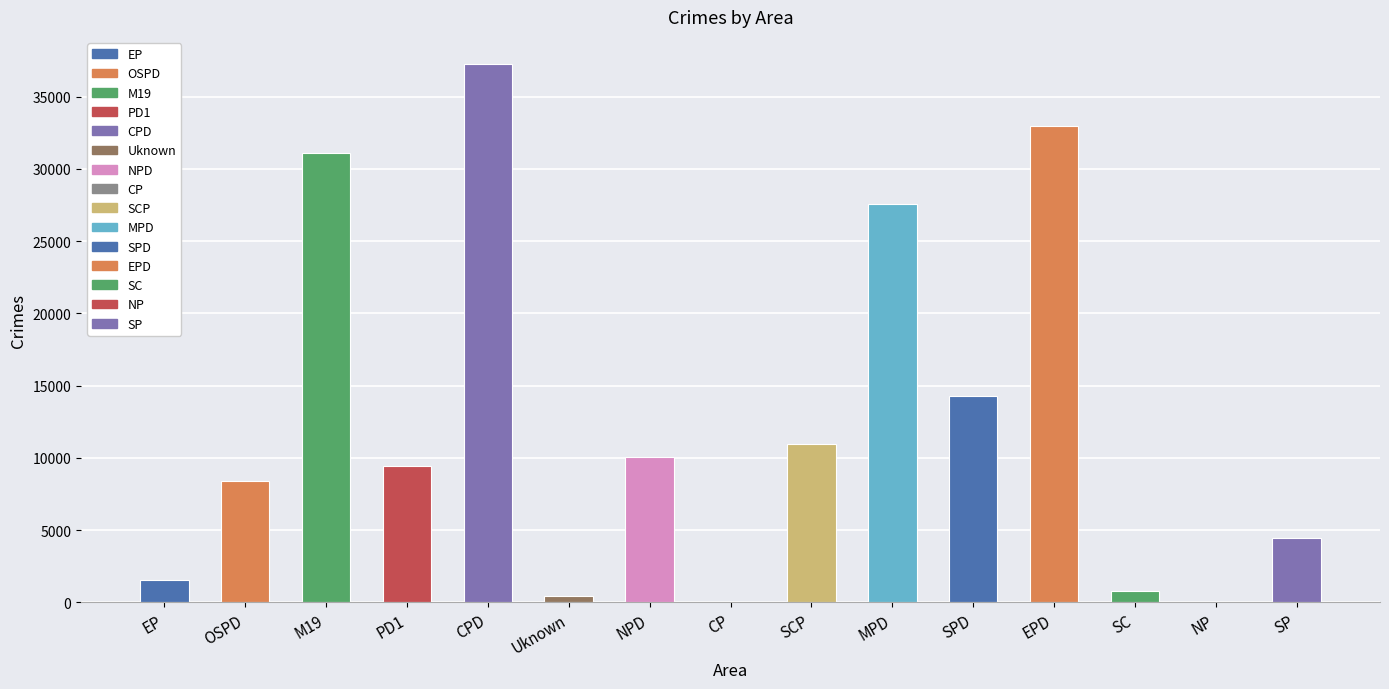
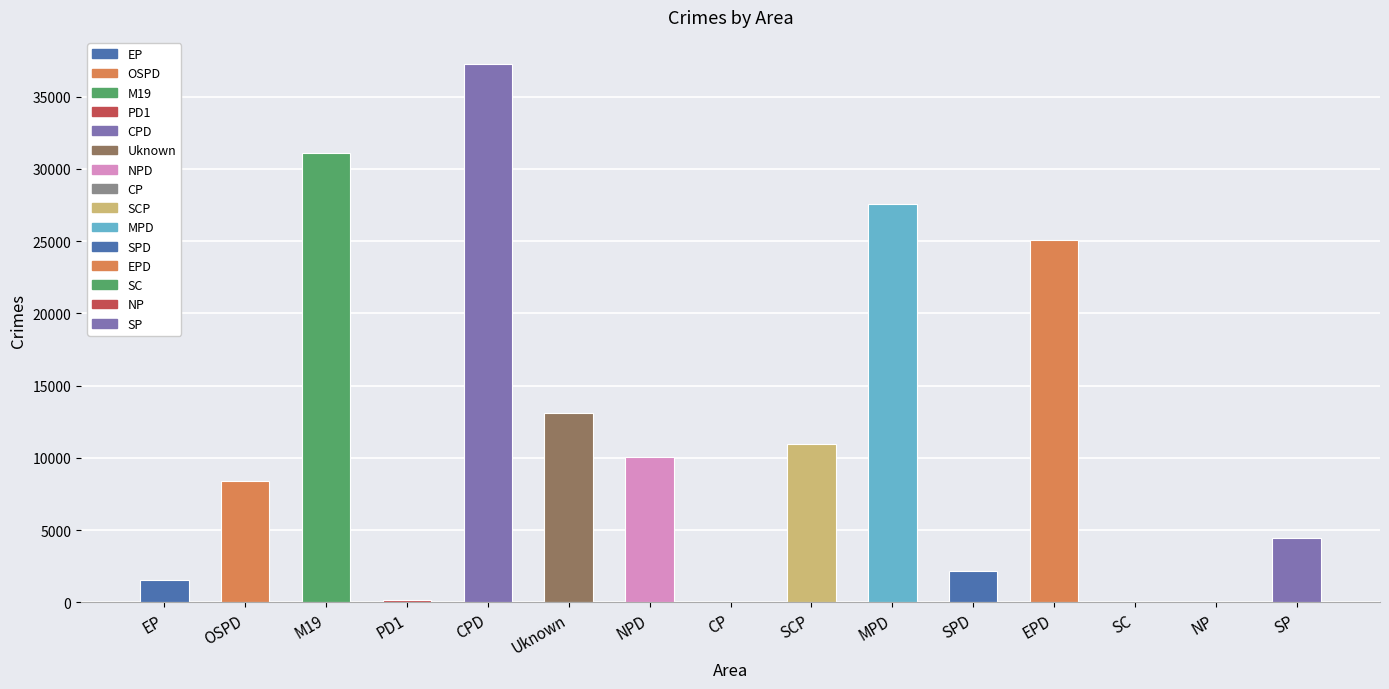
  {
    "EP": 1500,
    "OSPD": 8400,
    "M19": 31100,
-   "PD1": 9500,
+   "PD1": 100,
    "CPD": 37300,
-   "Uknown": 500,
+   "Uknown": 13100,
    "NPD": 10100,
    "SCP": 10900,
    "MPD": 27600,
-   "SPD": 14300,
-   "EPD": 33000,
-   "SC": 800,
+   "SPD": 2200,
+   "EPD": 25100,
+   "SC": 0,
    "SP": 4500
  }
